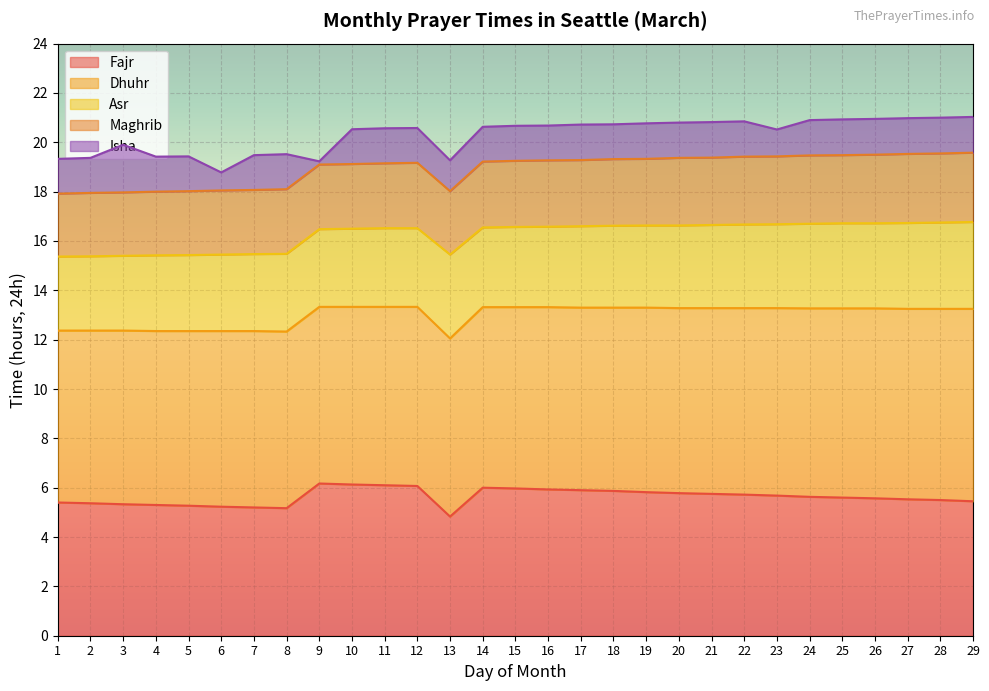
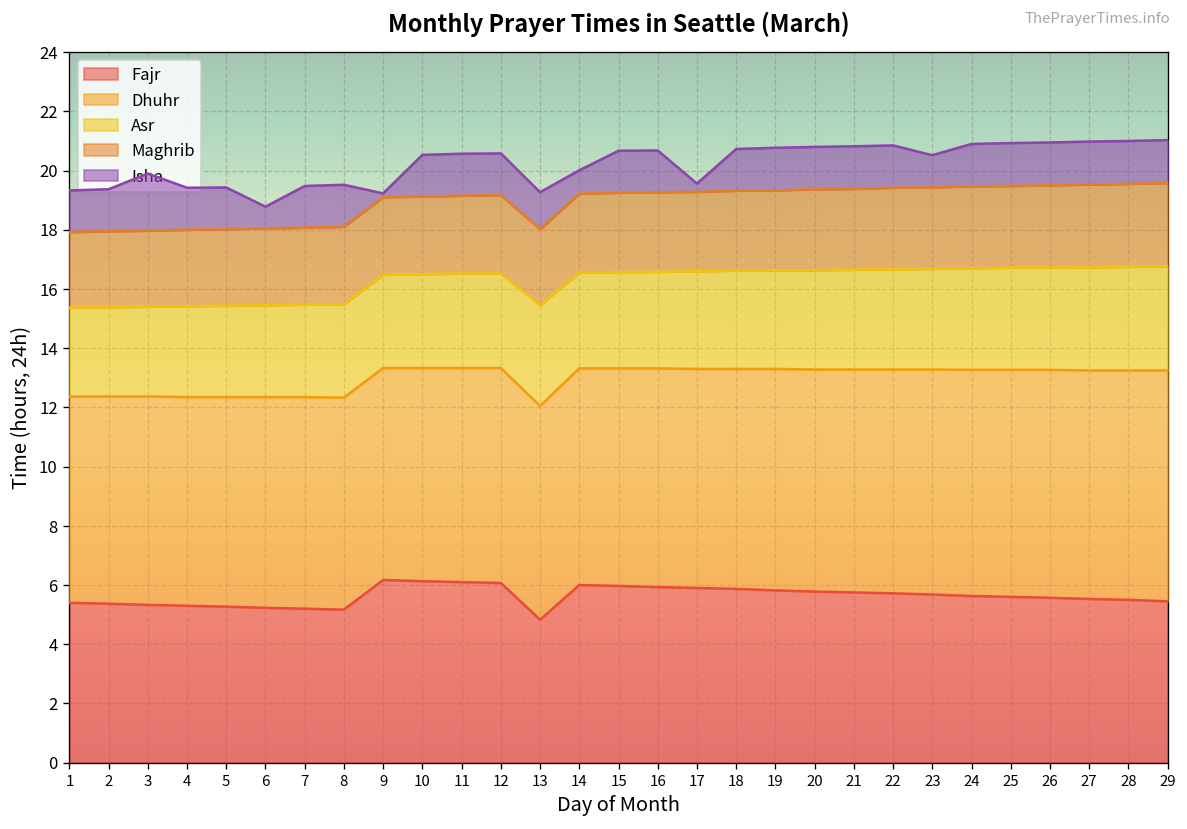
  {
    "Isha": {
      "1": 19.3,
      "5": 19.4,
      "6": 18.8,
      "7": 19.5,
      "8": 19.5,
      "9": 19.2,
      "10": 20.5,
      "11": 20.6,
      "12": 20.6,
      "13": 19.3,
-     "14": 20.6,
+     "14": 20.0,
      "15": 20.7,
      "16": 20.7,
-     "17": 20.7,
+     "17": 19.6,
      "18": 20.7,
      "19": 20.8,
      "20": 20.8,
      "21": 20.8,
      "22": 20.9,
      "23": 20.5,
      "24": 20.9,
      "25": 20.9,
      "26": 21.0,
      "27": 21.0,
      "28": 21.0,
      "29": 21.0
    }
  }
